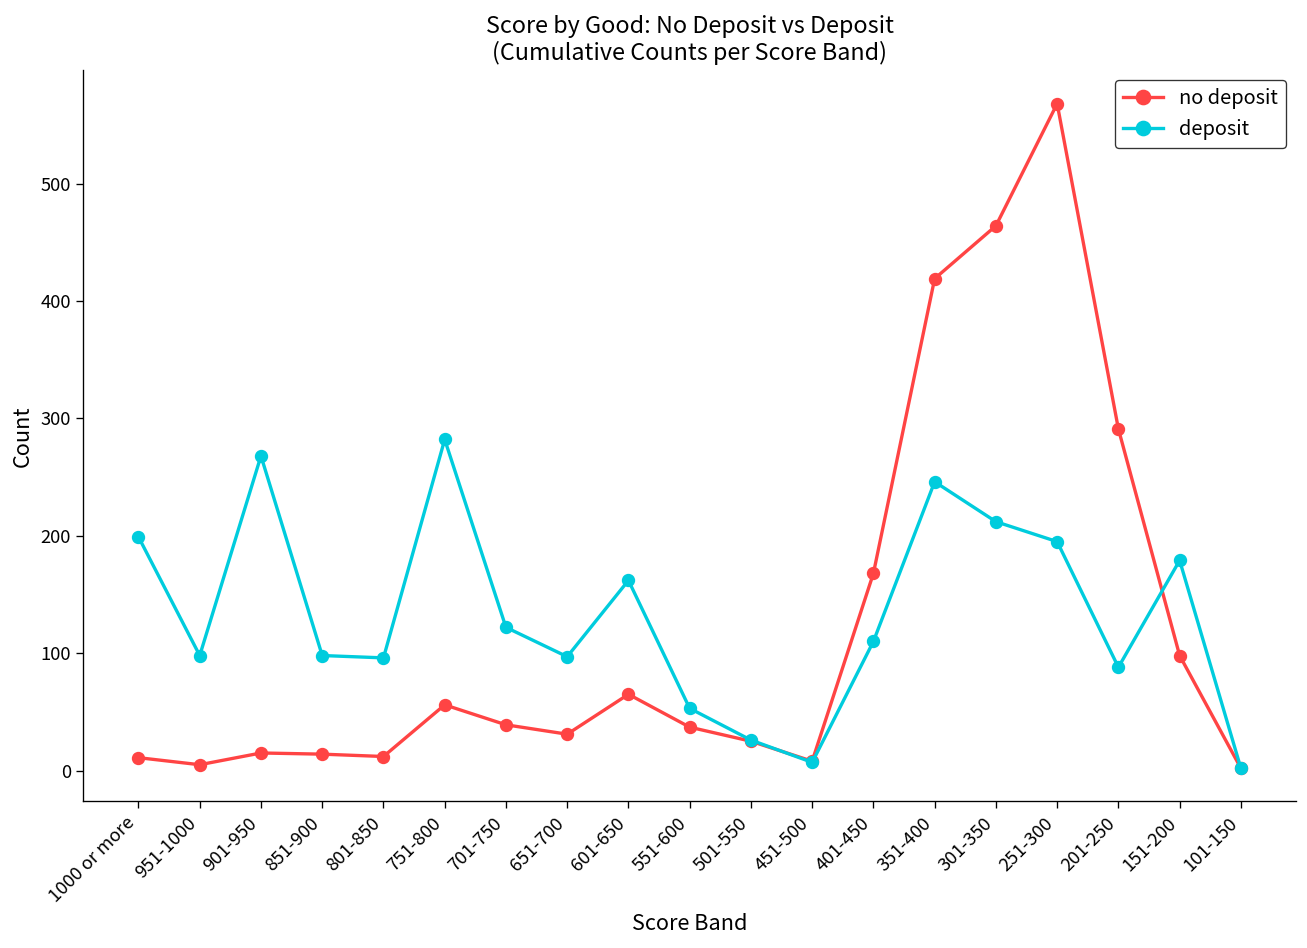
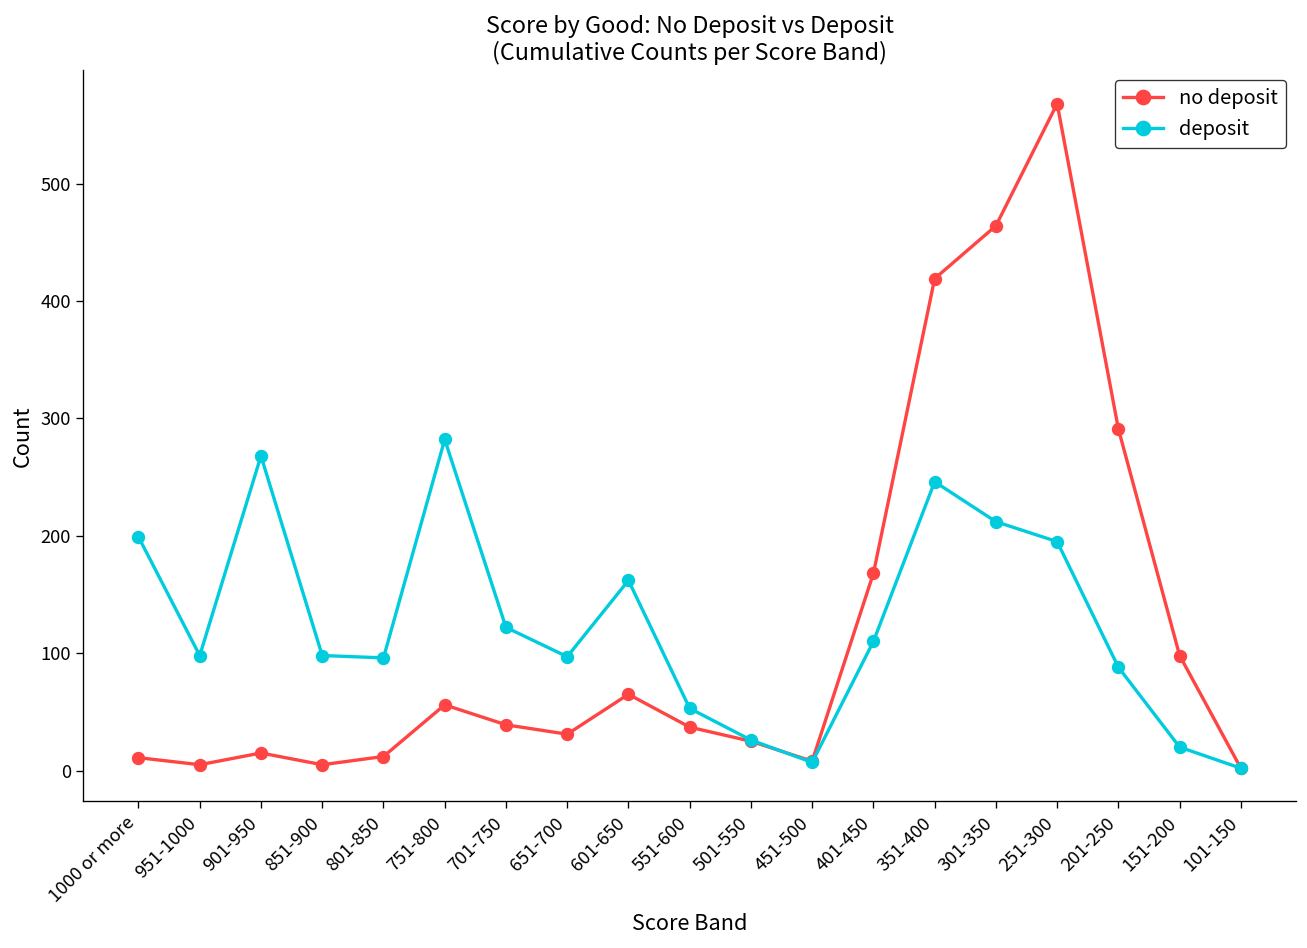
  {
    "no deposit": {
      "1000 or more": 10,
      "951-1000": 10,
      "901-950": 20,
-     "851-900": 14,
+     "851-900": 5,
      "801-850": 10,
      "751-800": 60,
      "701-750": 40,
      "651-700": 30,
      "601-650": 70,
      "551-600": 40,
      "401-450": 170,
      "351-400": 420,
      "301-350": 460,
      "251-300": 570,
      "201-250": 290,
      "151-200": 100
    },
    "deposit": {
      "1000 or more": 200,
      "951-1000": 100,
      "901-950": 270,
      "851-900": 100,
      "801-850": 100,
      "751-800": 280,
      "701-750": 120,
      "651-700": 100,
      "601-650": 160,
      "551-600": 50,
      "401-450": 110,
      "351-400": 250,
      "301-350": 210,
      "251-300": 200,
      "201-250": 90,
-     "151-200": 180
+     "151-200": 20
    }
  }
